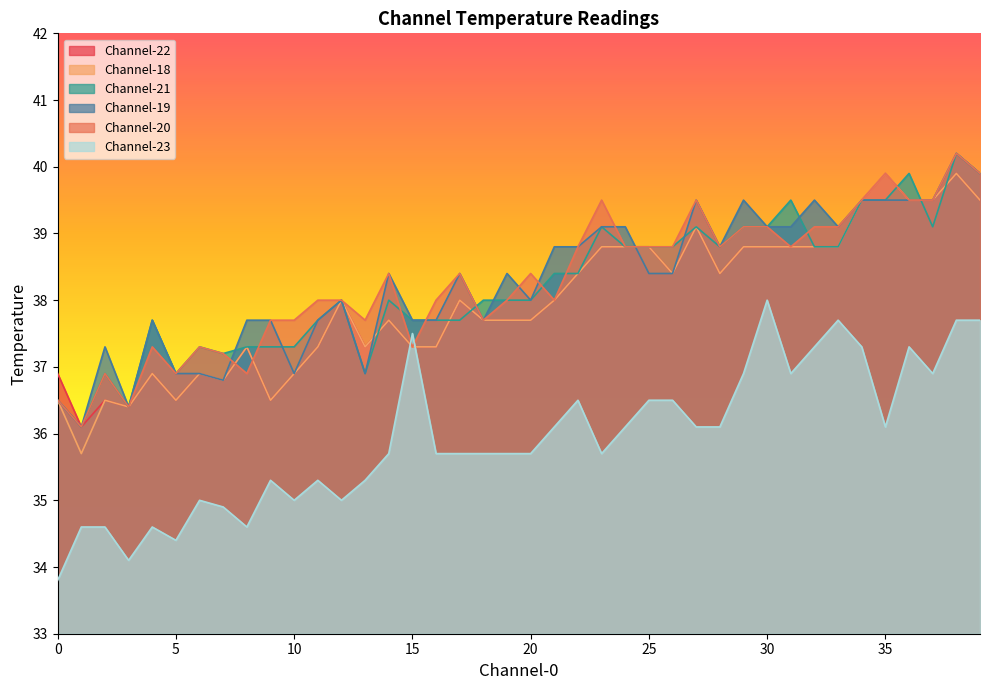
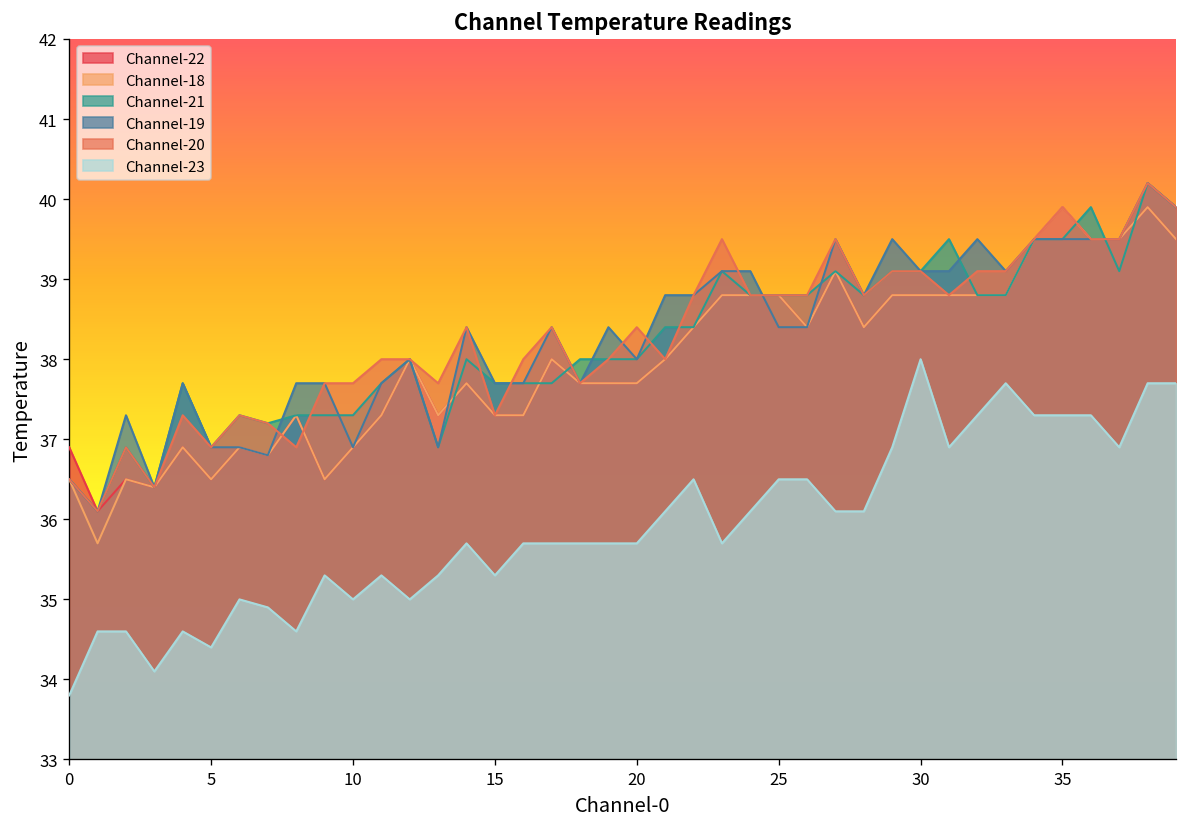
  {
    "Channel-23": {
      "0": 33.8,
      "5": 34.4,
      "10": 35.0,
-     "15": 37.5,
+     "15": 35.3,
      "20": 35.7,
      "25": 36.5,
      "30": 38.0,
-     "35": 36.1
+     "35": 37.3
    }
  }
